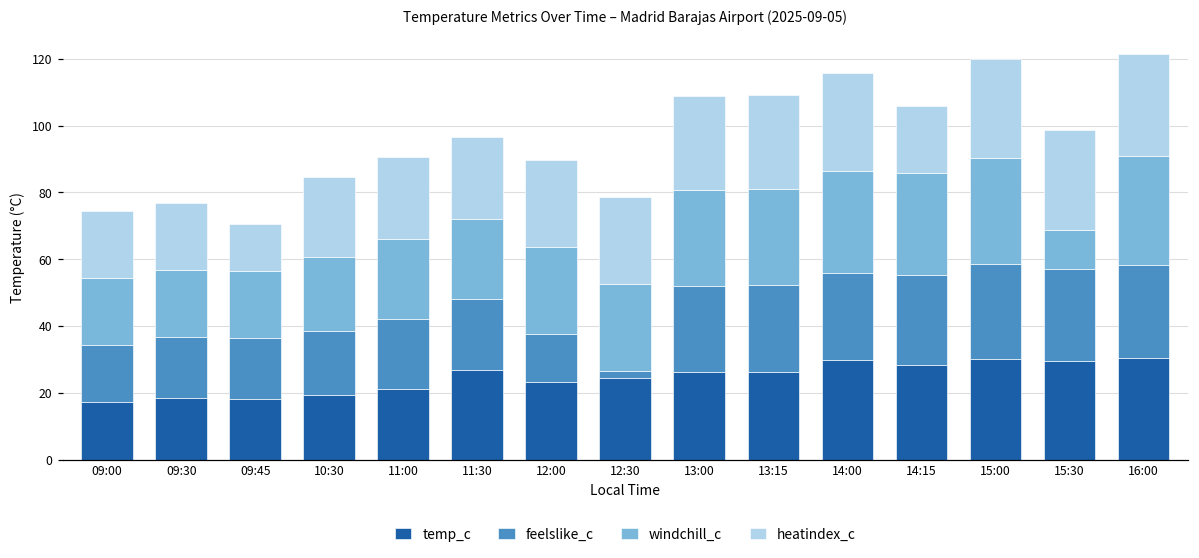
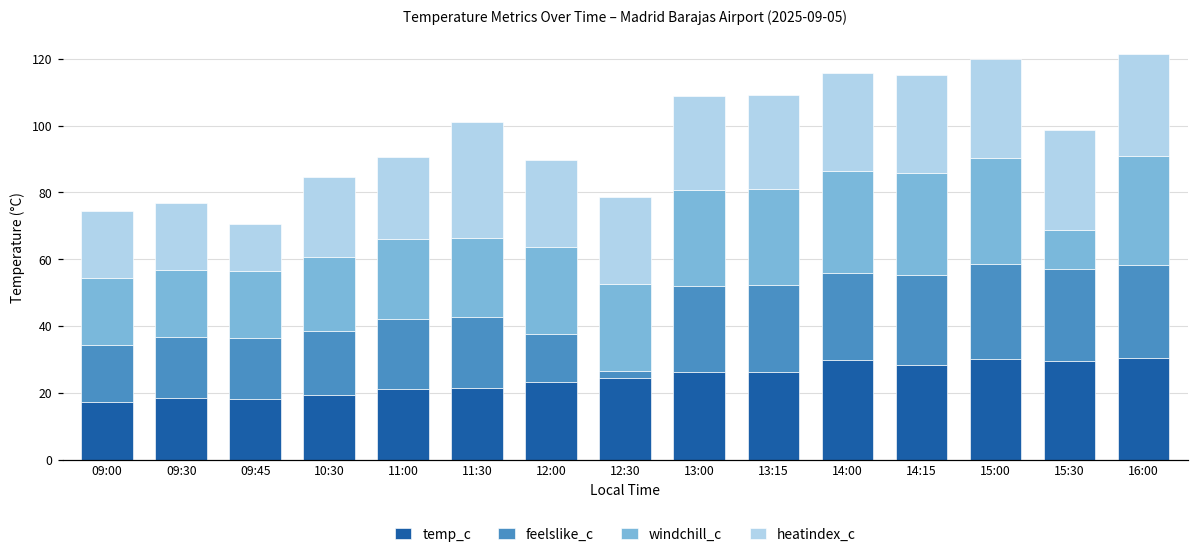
  {
    "temp_c": {
      "09:00": 17,
      "09:30": 18,
      "09:45": 18,
      "10:30": 19,
      "11:00": 21,
-     "11:30": 27,
+     "11:30": 21,
      "12:00": 23,
      "12:30": 24,
      "13:00": 26,
      "13:15": 26,
      "14:00": 30,
      "14:15": 28,
      "15:00": 30,
      "15:30": 29,
      "16:00": 30
    },
    "feelslike_c": {
      "09:00": 17,
      "09:30": 18,
      "09:45": 18,
      "10:30": 19,
      "11:00": 21,
      "11:30": 21,
      "12:00": 14,
      "12:30": 2,
      "13:00": 26,
      "13:15": 26,
      "14:00": 26,
      "14:15": 27,
      "15:00": 29,
      "15:30": 28,
      "16:00": 28
    },
    "windchill_c": {
      "09:00": 20,
      "09:30": 20,
      "09:45": 20,
      "10:30": 22,
      "11:00": 24,
      "11:30": 24,
      "12:00": 26,
      "12:30": 26,
      "13:00": 29,
      "13:15": 29,
      "14:00": 30,
      "14:15": 30,
      "15:00": 32,
      "15:30": 12,
      "16:00": 33
    },
    "heatindex_c": {
      "09:00": 20,
      "09:30": 20,
      "09:45": 14,
      "10:30": 24,
      "11:00": 25,
-     "11:30": 25,
+     "11:30": 35,
      "12:00": 26,
      "12:30": 26,
      "13:00": 28,
      "13:15": 28,
      "14:00": 29,
-     "14:15": 20,
+     "14:15": 29,
      "15:00": 30,
      "15:30": 30,
      "16:00": 30
    }
  }
